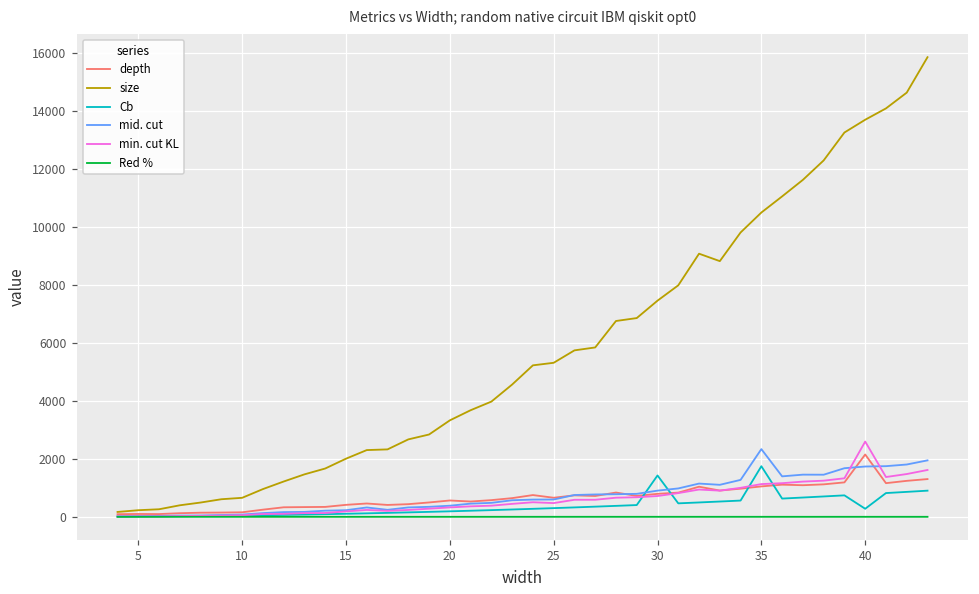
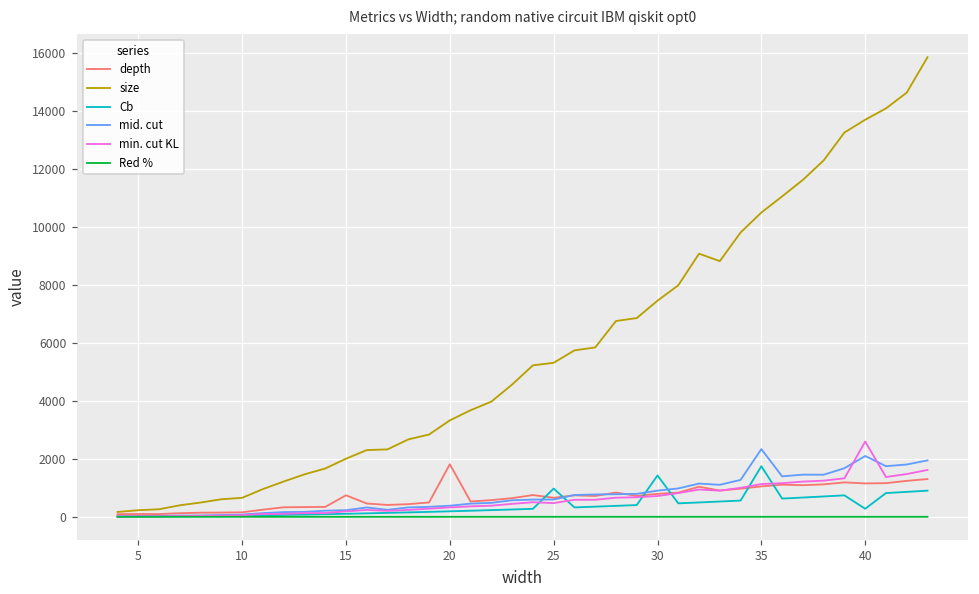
  {
    "depth": {
-     "15": 400,
-     "20": 600,
-     "40": 2200
+     "15": 700,
+     "20": 1800,
+     "40": 1200
    },
    "size": {
      "5": 200,
      "10": 700,
      "15": 2000,
      "20": 3300,
      "25": 5300,
      "30": 7500,
      "35": 10500,
      "40": 13700
    },
    "Cb": {
      "20": 200,
-     "25": 300,
+     "25": 1000,
      "30": 1400,
      "35": 1700,
      "40": 300
    },
    "mid. cut": {
      "30": 900,
      "35": 2300,
-     "40": 1700
+     "40": 2100
    },
    "min. cut KL": {
      "25": 500,
      "40": 2600
    },
    "Red %": {
      "15": 0,
      "20": 0,
      "25": 0,
      "30": 0,
      "35": 0,
      "40": 0
    }
  }
